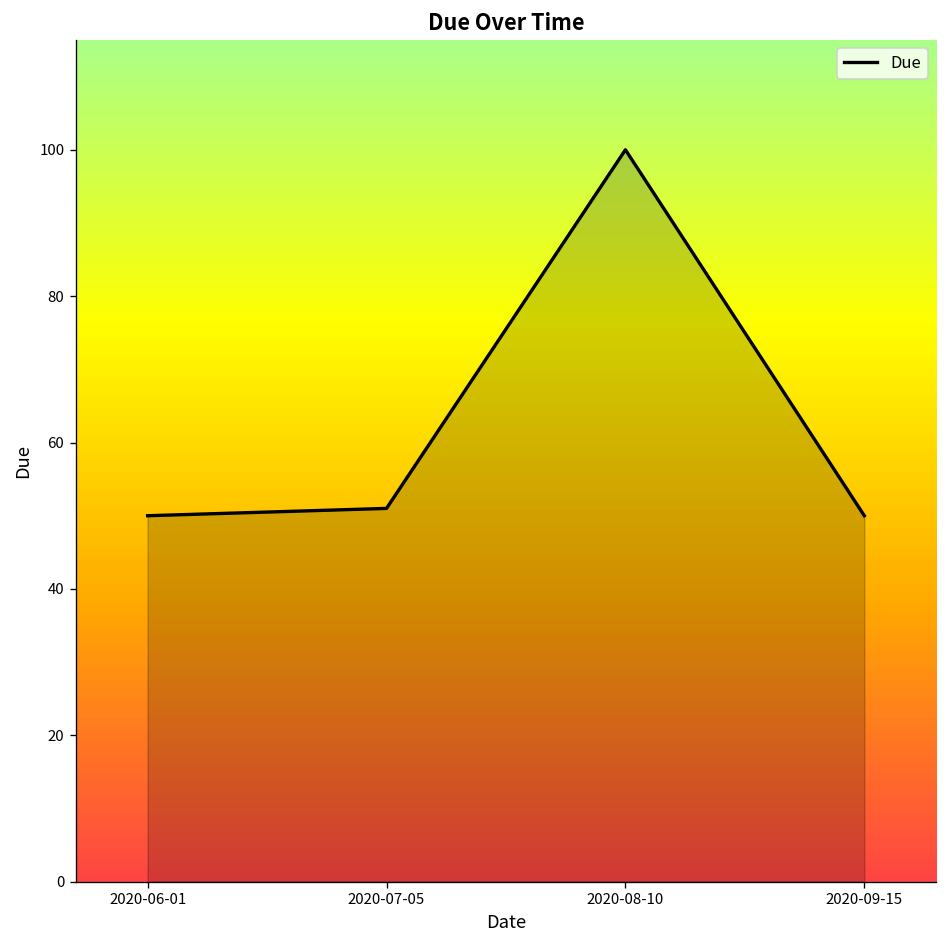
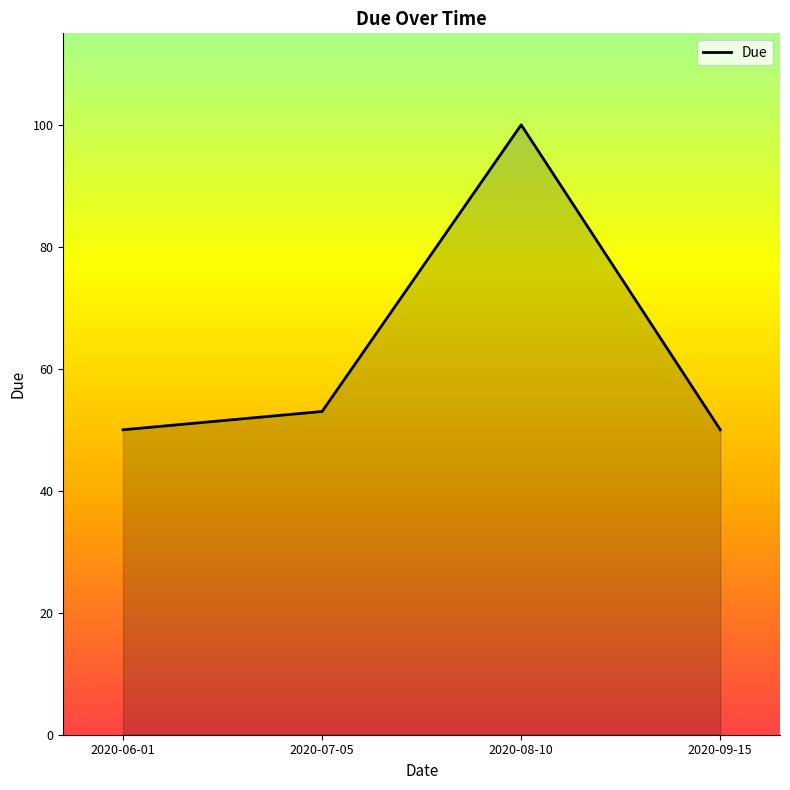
  {
    "2020-06-01": 50,
-   "2020-07-05": 51,
+   "2020-07-05": 53,
    "2020-08-10": 100,
    "2020-09-15": 50
  }
